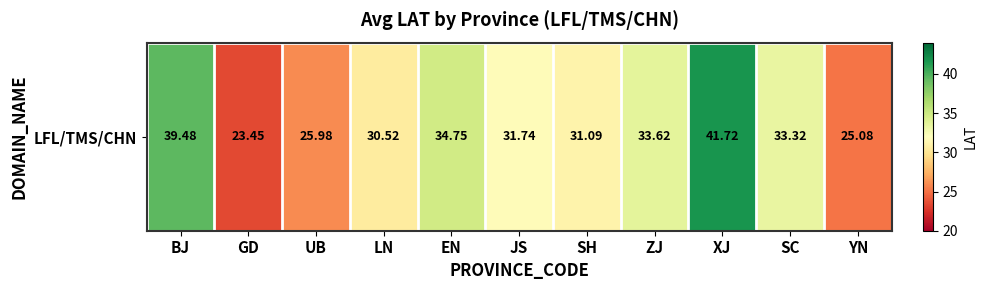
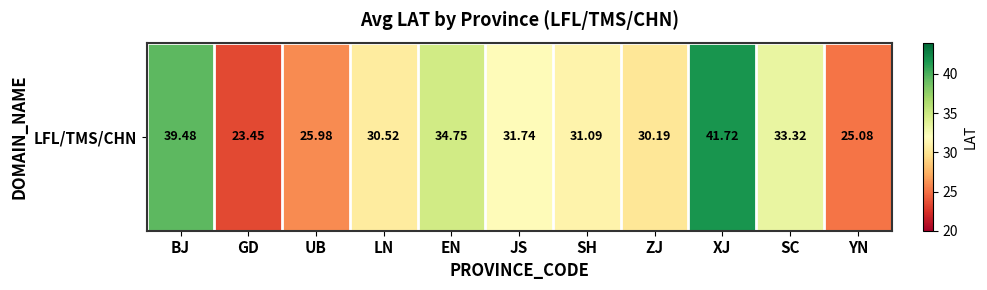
  {
    "LFL/TMS/CHN": {
      "BJ": 39.48,
      "GD": 23.45,
      "UB": 25.98,
      "LN": 30.52,
      "EN": 34.75,
      "JS": 31.74,
      "SH": 31.09,
-     "ZJ": 33.62,
+     "ZJ": 30.19,
      "XJ": 41.72,
      "SC": 33.32,
      "YN": 25.08
    }
  }
